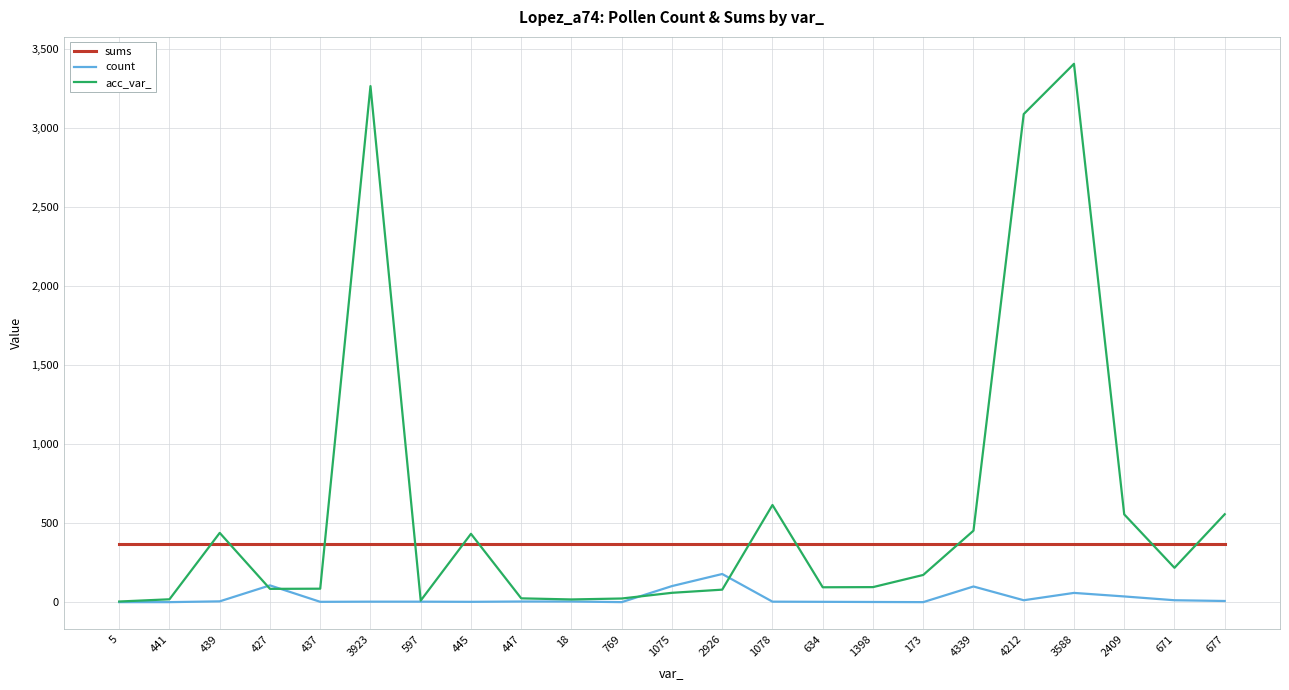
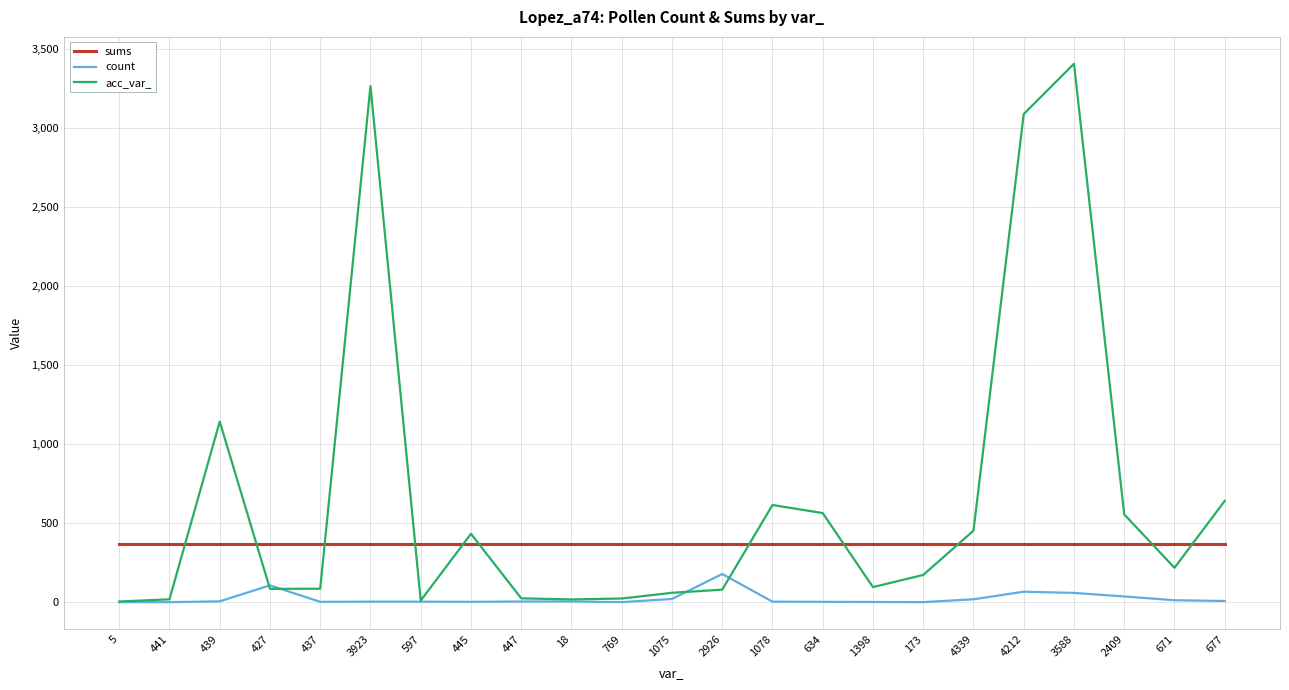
  {
    "sums": {
      "5": "370",
      "441": "370",
      "439": "370",
      "427": "370",
      "437": "370",
      "3923": "370",
      "597": "370",
      "445": "370",
      "447": "370",
      "18": "370",
      "769": "370",
      "1075": "370",
      "2926": "370",
      "1078": "370",
      "634": "370",
      "1398": "370",
      "173": "370",
      "4339": "370",
      "4212": "370",
      "3588": "370",
      "2409": "370",
      "671": "370",
      "677": "370"
    },
    "count": {
      "441": "0",
      "439": "10",
      "427": "110",
      "437": "0",
      "3923": "0",
      "445": "0",
      "447": "10",
      "769": "0",
-     "1075": "100",
+     "1075": "20",
      "2926": "180",
      "1078": "0",
      "634": "0",
      "1398": "0",
      "173": "0",
-     "4339": "100",
-     "4212": "10",
+     "4339": "20",
+     "4212": "70",
      "3588": "60",
      "2409": "40",
      "671": "10",
      "677": "10"
    },
    "acc_var_": {
      "441": "20",
-     "439": "440",
+     "439": "1,140",
      "427": "90",
      "437": "90",
      "3923": "3,270",
      "445": "430",
      "447": "30",
      "769": "20",
      "1075": "60",
      "2926": "80",
      "1078": "620",
-     "634": "100",
+     "634": "560",
      "1398": "100",
      "173": "170",
      "4339": "450",
      "4212": "3,090",
      "3588": "3,410",
      "2409": "560",
      "671": "220",
-     "677": "560"
+     "677": "640"
    }
  }
